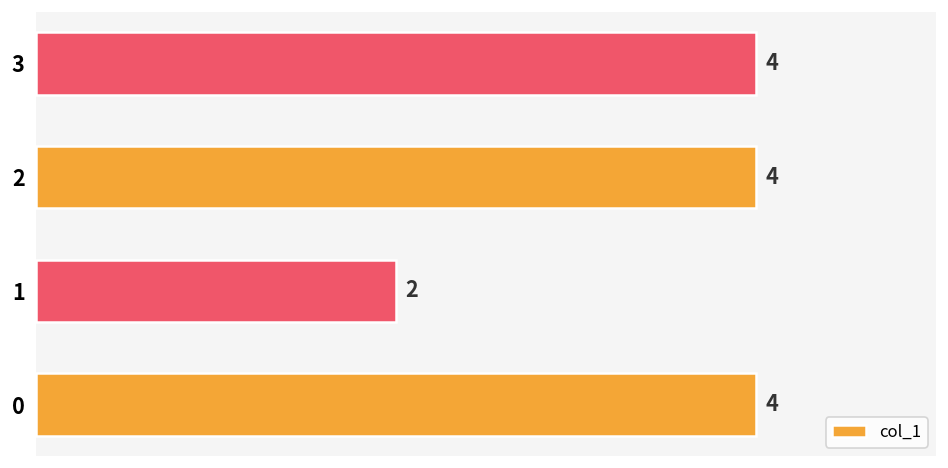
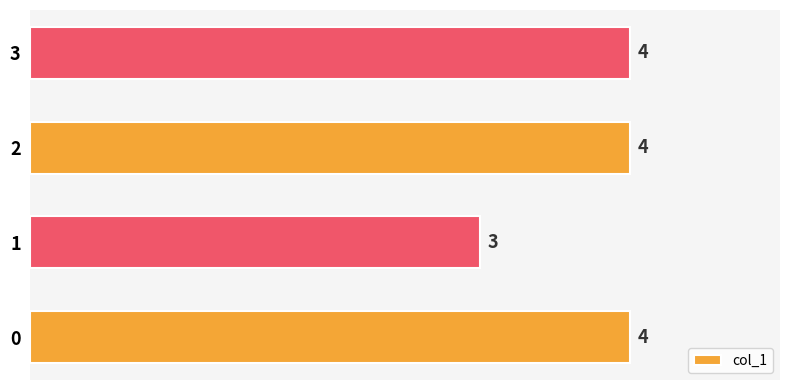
  {
    "3": 4,
    "2": 4,
-   "1": 2,
+   "1": 3,
    "0": 4
  }
